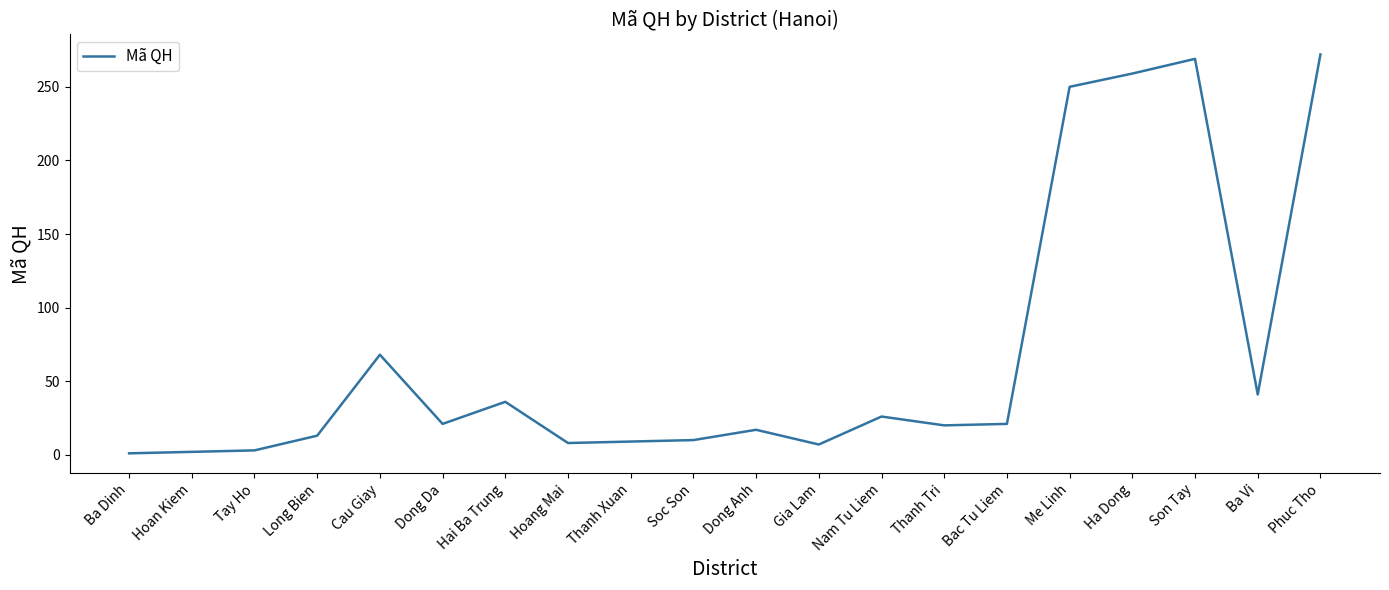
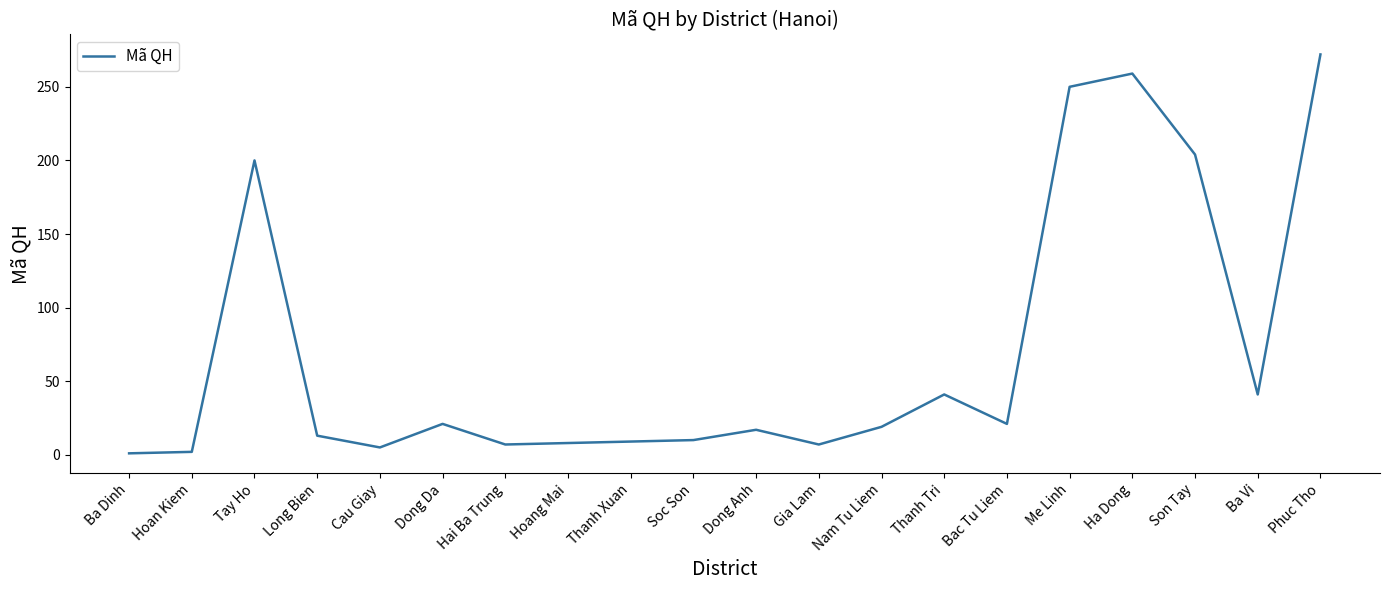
  {
    "Ba Dinh": 1,
    "Hoan Kiem": 2,
-   "Tay Ho": 3,
+   "Tay Ho": 200,
    "Long Bien": 13,
-   "Cau Giay": 68,
+   "Cau Giay": 5,
    "Dong Da": 21,
-   "Hai Ba Trung": 36,
+   "Hai Ba Trung": 7,
    "Hoang Mai": 8,
    "Thanh Xuan": 9,
    "Soc Son": 10,
    "Dong Anh": 17,
    "Gia Lam": 7,
-   "Nam Tu Liem": 26,
-   "Thanh Tri": 20,
+   "Nam Tu Liem": 19,
+   "Thanh Tri": 41,
    "Bac Tu Liem": 21,
    "Me Linh": 250,
    "Ha Dong": 259,
-   "Son Tay": 269,
+   "Son Tay": 204,
    "Ba Vi": 41,
    "Phuc Tho": 272
  }
